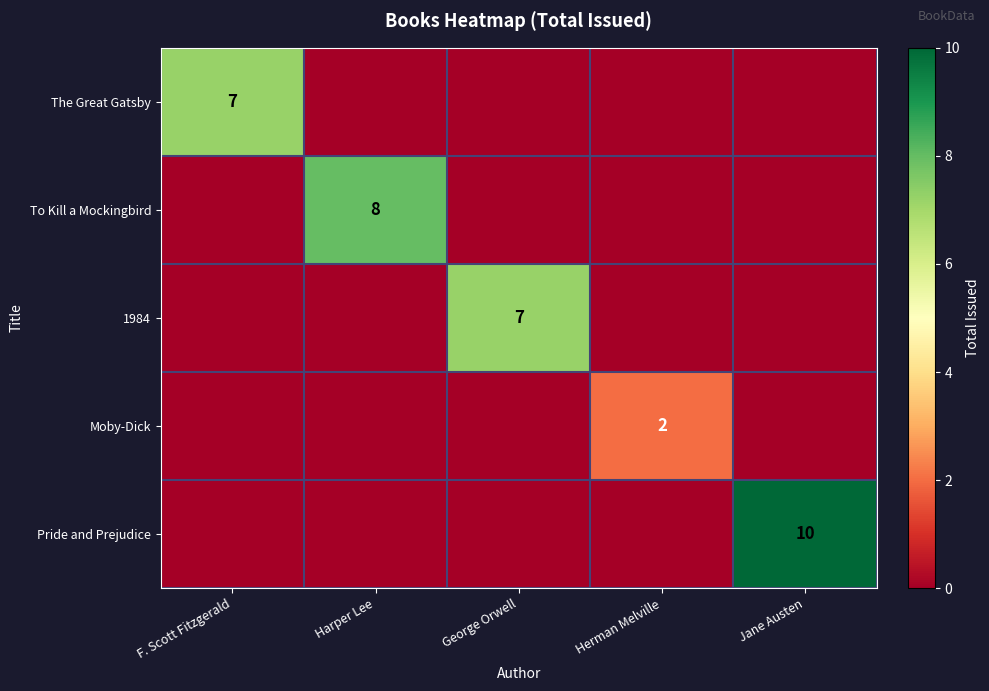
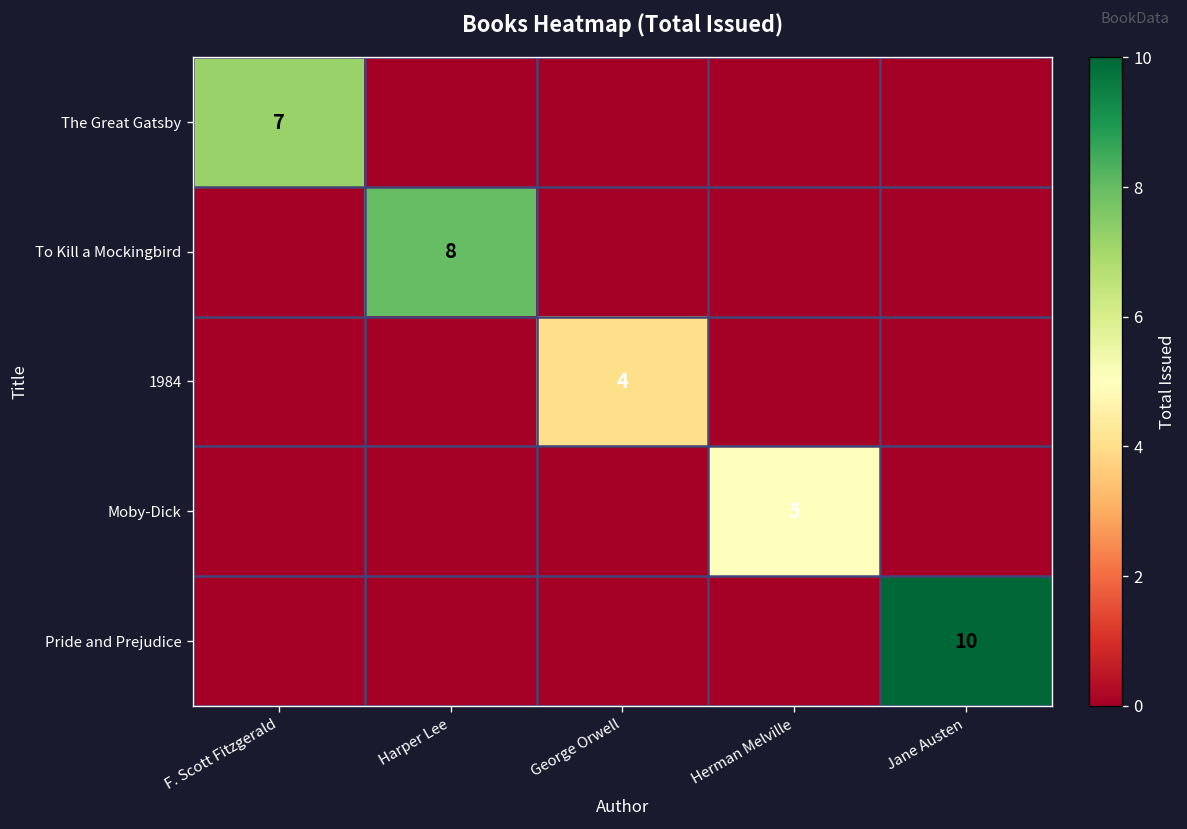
  {
    "The Great Gatsby": {
      "F. Scott Fitzgerald": 7
    },
    "To Kill a Mockingbird": {
      "Harper Lee": 8
    },
    "1984": {
-     "George Orwell": 7
+     "George Orwell": 4
    },
    "Moby-Dick": {
-     "Herman Melville": 2
+     "Herman Melville": 5
    },
    "Pride and Prejudice": {
      "Jane Austen": 10
    }
  }
